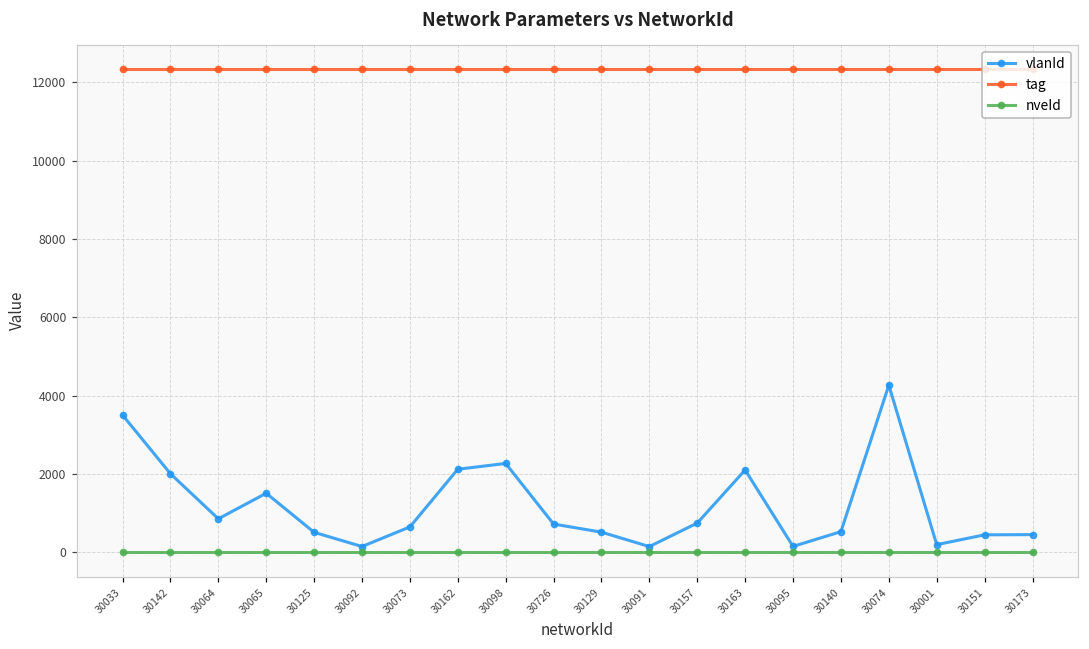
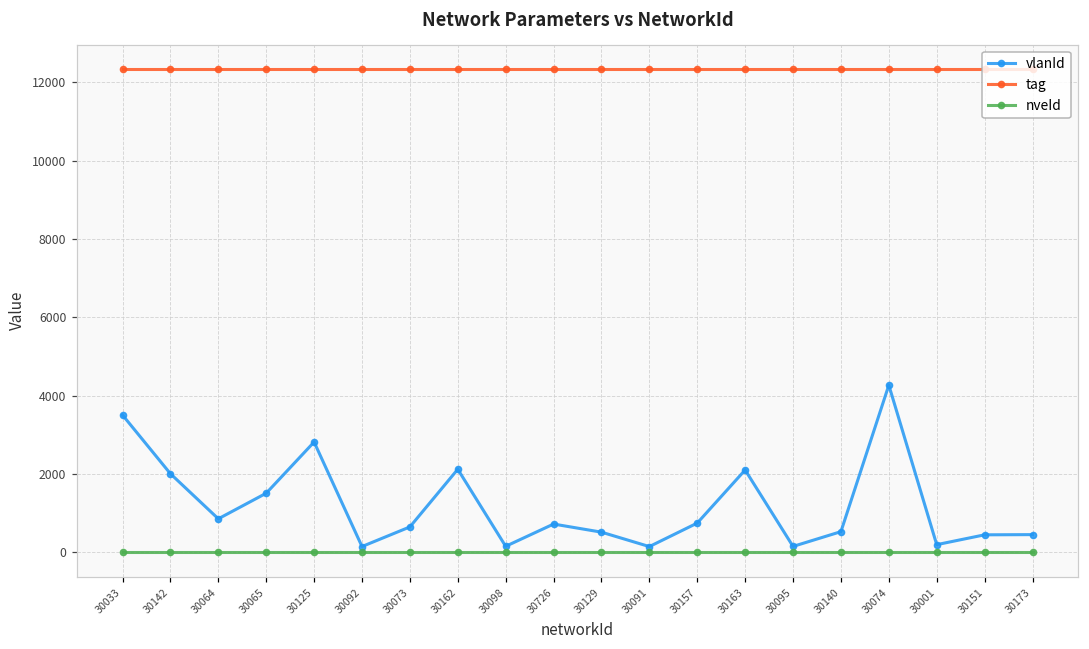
  {
    "vlanId": {
      "30033": 3500,
      "30142": 2000,
      "30064": 900,
      "30065": 1500,
-     "30125": 500,
+     "30125": 2800,
      "30092": 200,
      "30073": 700,
      "30162": 2100,
-     "30098": 2300,
+     "30098": 200,
      "30726": 700,
      "30129": 500,
      "30091": 200,
      "30157": 800,
      "30163": 2100,
      "30095": 200,
      "30140": 500,
      "30074": 4300,
      "30001": 200,
      "30151": 500,
      "30173": 500
    },
    "tag": {
      "30033": 12300,
      "30142": 12300,
      "30064": 12300,
      "30065": 12300,
      "30125": 12300,
      "30092": 12300,
      "30073": 12300,
      "30162": 12300,
      "30098": 12300,
      "30726": 12300,
      "30129": 12300,
      "30091": 12300,
      "30157": 12300,
      "30163": 12300,
      "30095": 12300,
      "30140": 12300,
      "30074": 12300,
      "30001": 12300
    },
    "nveId": {
      "30033": 0,
      "30142": 0,
      "30064": 0,
      "30065": 0,
      "30125": 0,
      "30092": 0,
      "30073": 0,
      "30162": 0,
      "30098": 0,
      "30726": 0,
      "30129": 0,
      "30091": 0,
      "30157": 0,
      "30163": 0,
      "30095": 0,
      "30140": 0,
      "30074": 0,
      "30001": 0,
      "30151": 0,
      "30173": 0
    }
  }
